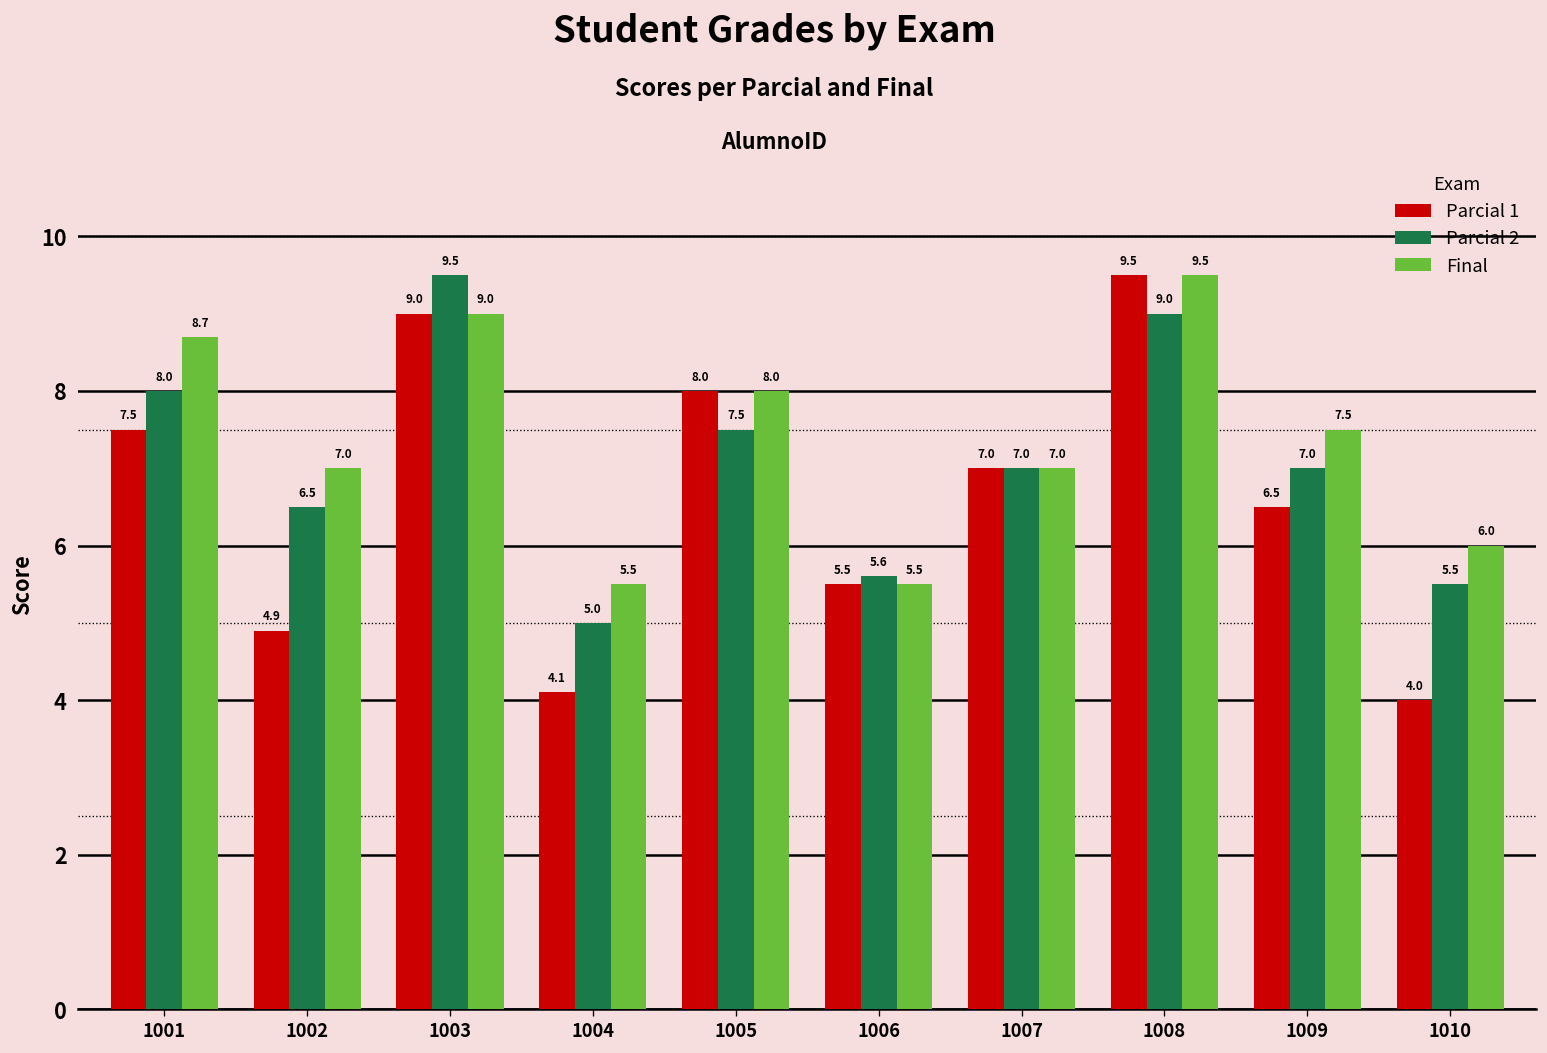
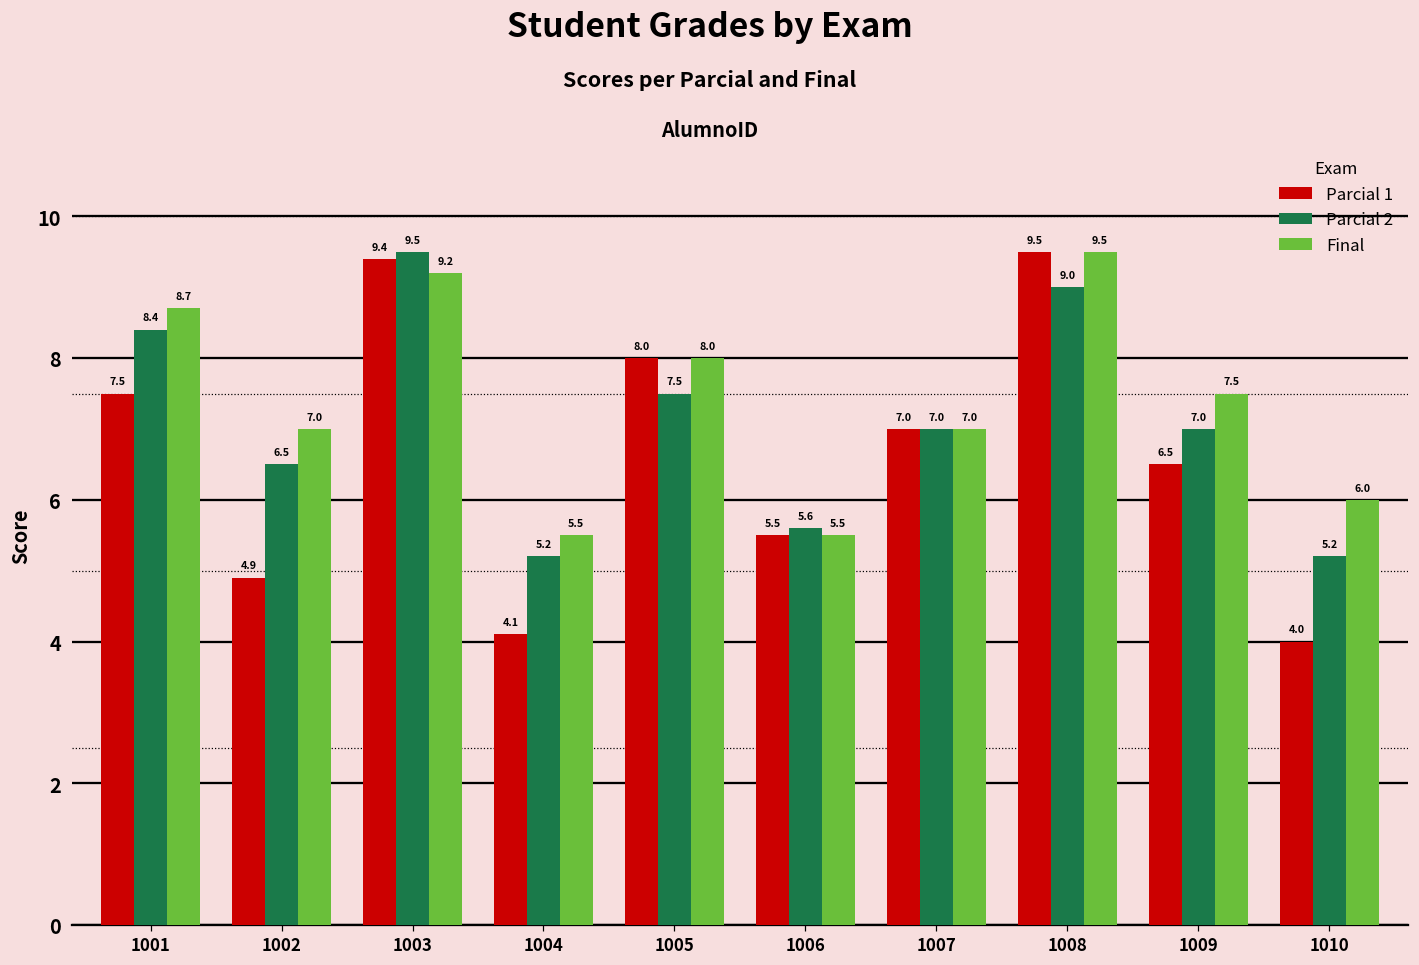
  {
    "Parcial 1": {
      "1001": 7.5,
      "1002": 4.9,
-     "1003": 9.0,
+     "1003": 9.4,
      "1004": 4.1,
      "1005": 8.0,
      "1006": 5.5,
      "1007": 7.0,
      "1008": 9.5,
      "1009": 6.5,
      "1010": 4.0
    },
    "Parcial 2": {
-     "1001": 8.0,
+     "1001": 8.4,
      "1002": 6.5,
      "1003": 9.5,
-     "1004": 5.0,
+     "1004": 5.2,
      "1005": 7.5,
      "1006": 5.6,
      "1007": 7.0,
      "1008": 9.0,
      "1009": 7.0,
-     "1010": 5.5
+     "1010": 5.2
    },
    "Final": {
      "1001": 8.7,
      "1002": 7.0,
-     "1003": 9.0,
+     "1003": 9.2,
      "1004": 5.5,
      "1005": 8.0,
      "1006": 5.5,
      "1007": 7.0,
      "1008": 9.5,
      "1009": 7.5,
      "1010": 6.0
    }
  }
